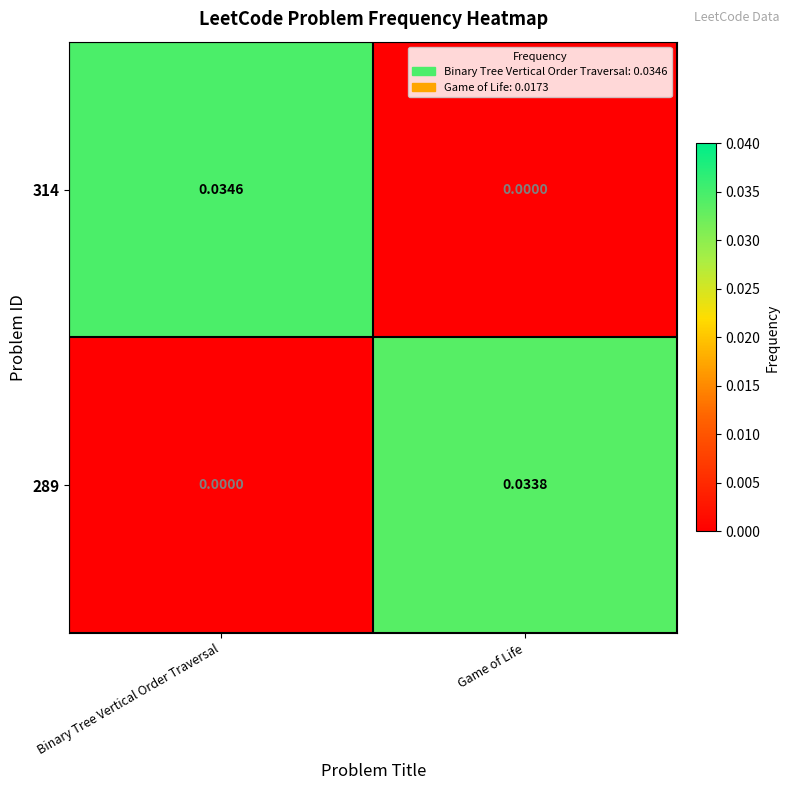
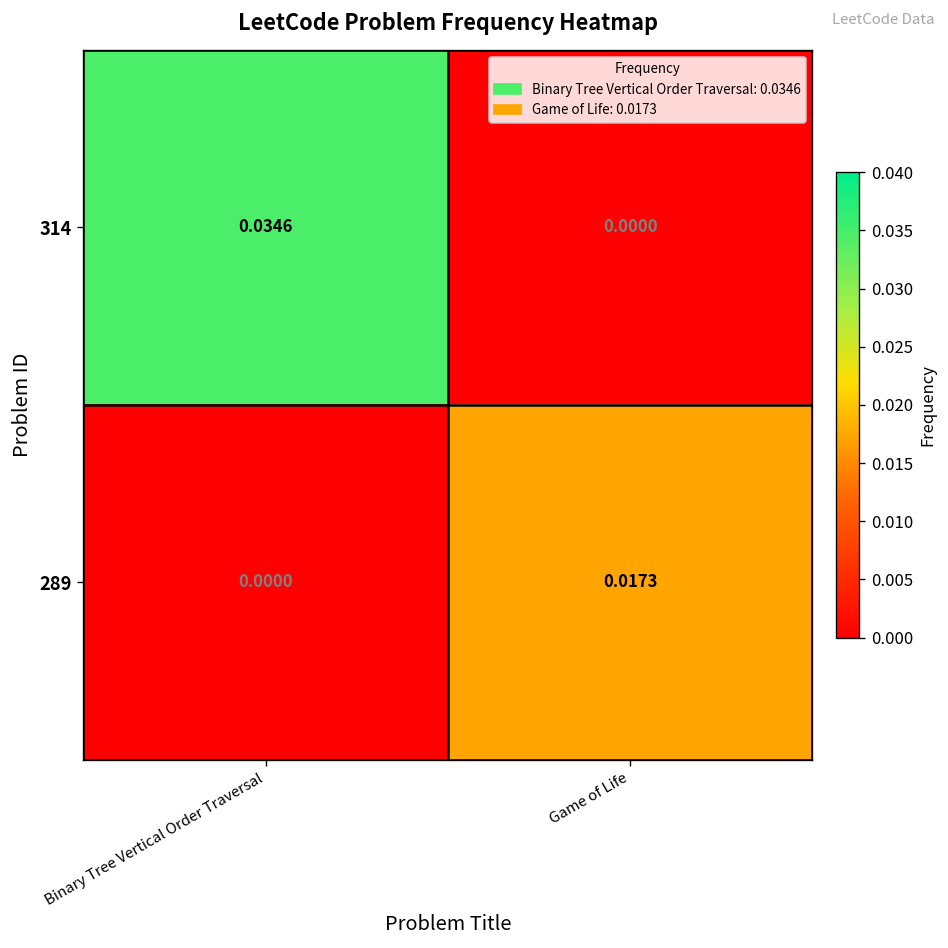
  {
    "314": {
      "Binary Tree Vertical Order Traversal": 0.0346,
      "Game of Life": 0.0000
    },
    "289": {
      "Binary Tree Vertical Order Traversal": 0.0000,
-     "Game of Life": 0.0338
+     "Game of Life": 0.0173
    }
  }
